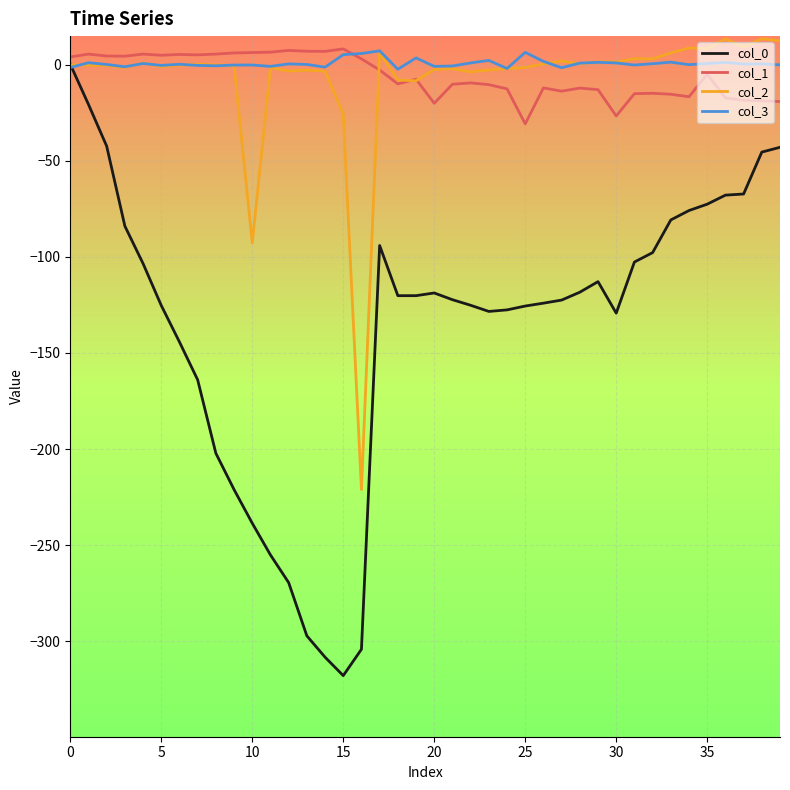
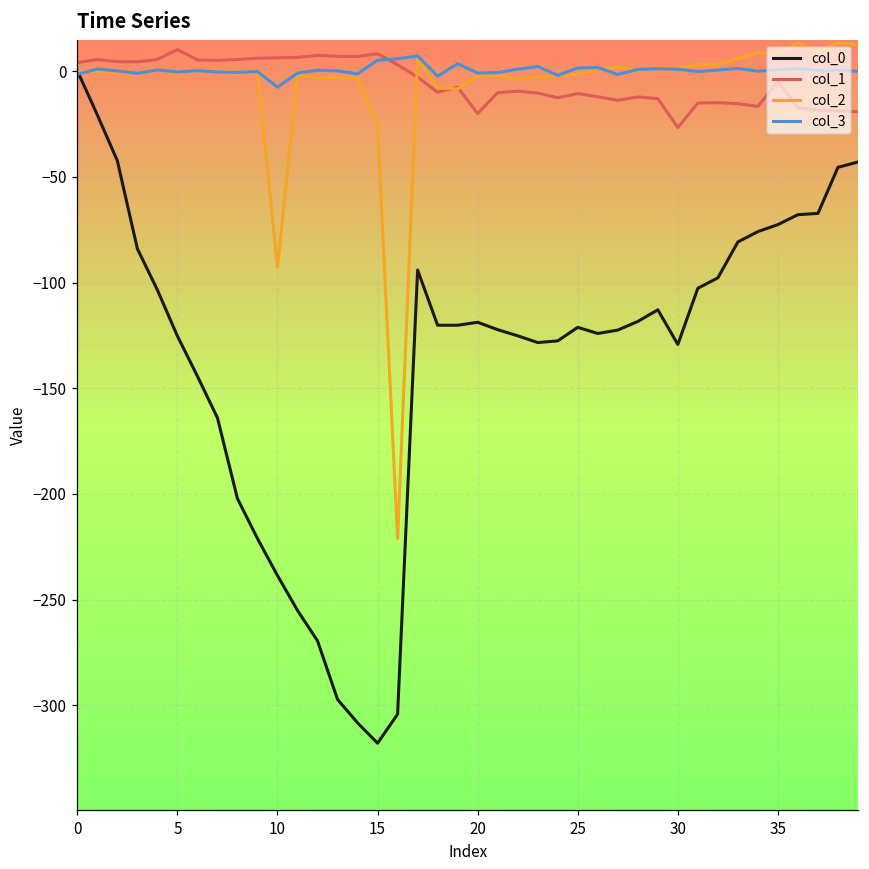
  {
    "col_0": {
      "5": -125,
      "10": -239,
      "15": -318,
      "20": -119,
-     "25": -126,
+     "25": -121,
      "30": -129,
      "35": -73
    },
    "col_1": {
      "0": 4,
-     "5": 5,
+     "5": 10,
      "10": 6,
      "15": 8,
      "20": -20,
-     "25": -31,
+     "25": -11,
      "30": -27
    },
    "col_2": {
      "10": -93,
      "15": -26,
      "20": -3,
      "25": -2
    },
    "col_3": {
      "0": -2,
-     "10": 0,
+     "10": -8,
      "15": 5,
      "20": -1,
-     "25": 6
+     "25": 2
    }
  }
